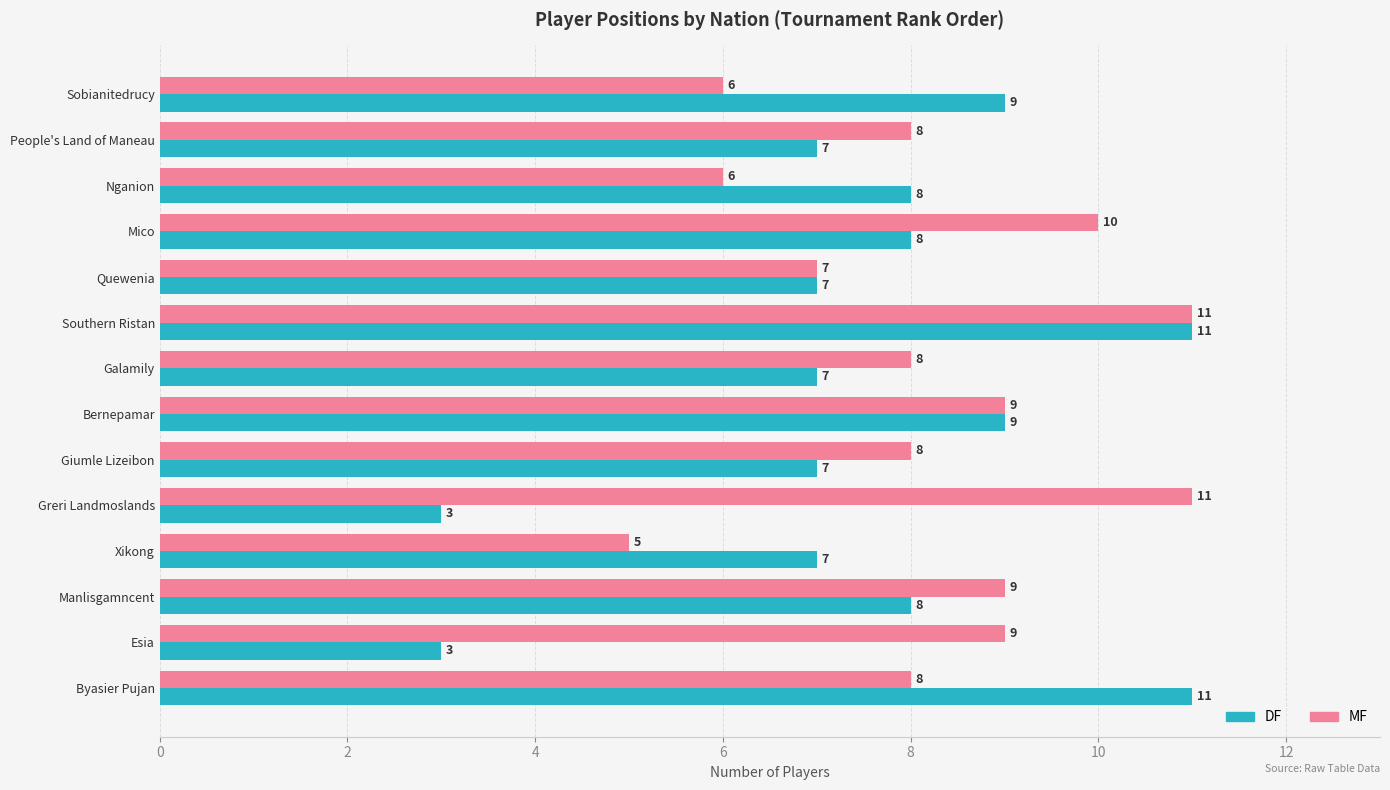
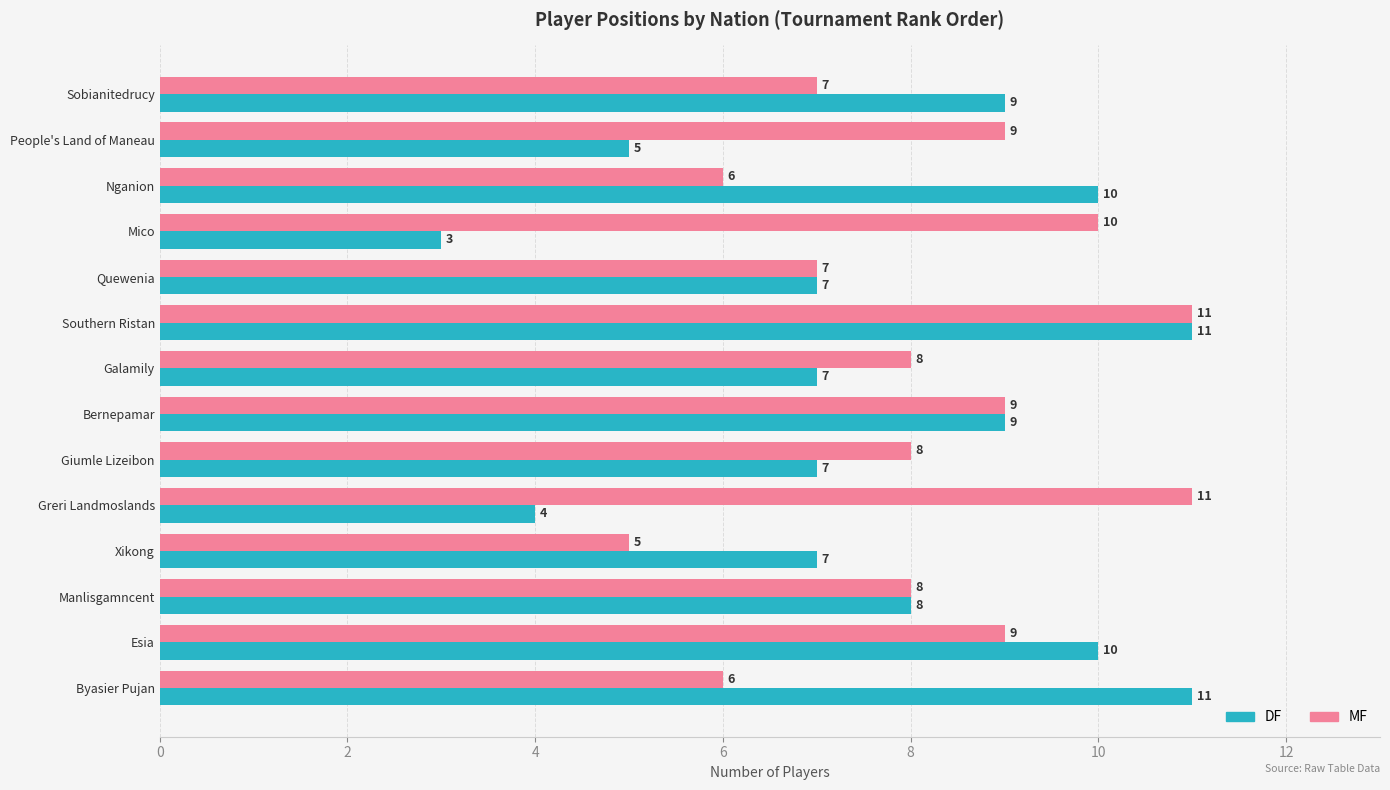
  {
    "DF": {
      "Sobianitedrucy": 9,
-     "People's Land of Maneau": 7,
-     "Nganion": 8,
-     "Mico": 8,
+     "People's Land of Maneau": 5,
+     "Nganion": 10,
+     "Mico": 3,
      "Quewenia": 7,
      "Southern Ristan": 11,
      "Galamily": 7,
      "Bernepamar": 9,
      "Giumle Lizeibon": 7,
-     "Greri Landmoslands": 3,
+     "Greri Landmoslands": 4,
      "Xikong": 7,
      "Manlisgamncent": 8,
-     "Esia": 3,
+     "Esia": 10,
      "Byasier Pujan": 11
    },
    "MF": {
-     "Sobianitedrucy": 6,
-     "People's Land of Maneau": 8,
+     "Sobianitedrucy": 7,
+     "People's Land of Maneau": 9,
      "Nganion": 6,
      "Mico": 10,
      "Quewenia": 7,
      "Southern Ristan": 11,
      "Galamily": 8,
      "Bernepamar": 9,
      "Giumle Lizeibon": 8,
      "Greri Landmoslands": 11,
      "Xikong": 5,
-     "Manlisgamncent": 9,
+     "Manlisgamncent": 8,
      "Esia": 9,
-     "Byasier Pujan": 8
+     "Byasier Pujan": 6
    }
  }
